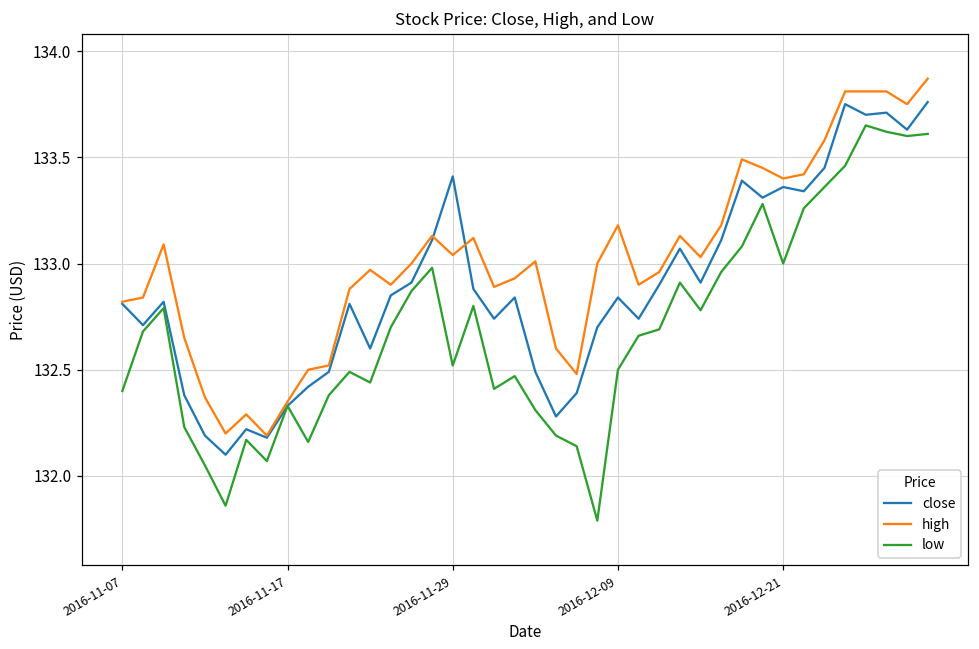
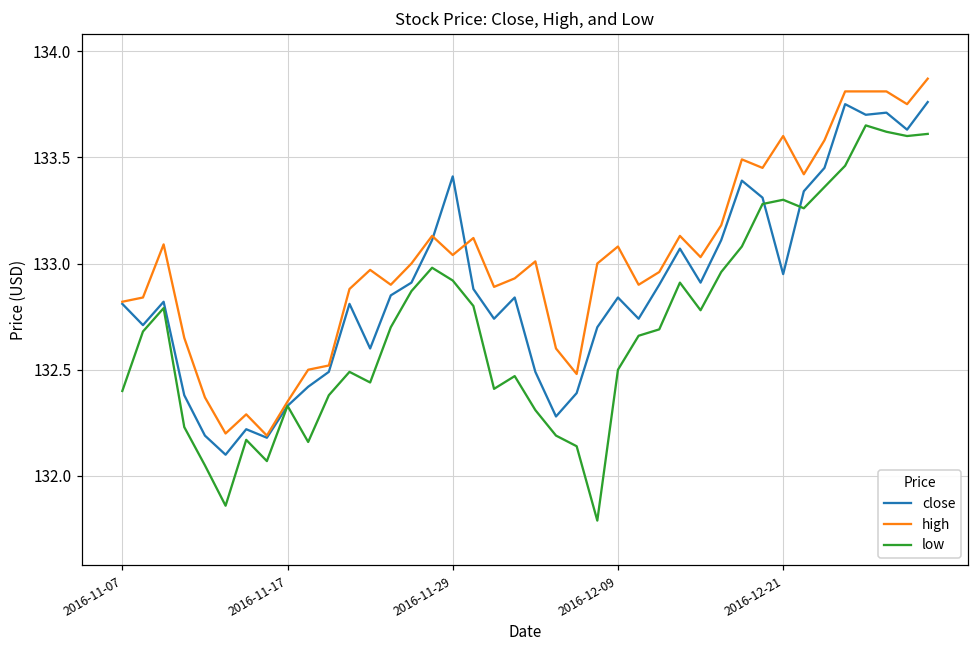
  {
    "close": {
      "2016-11-29": 133.41,
      "2016-12-09": 132.84,
-     "2016-12-21": 133.36
+     "2016-12-21": 132.95
    },
    "high": {
      "2016-11-17": 132.35,
      "2016-11-29": 133.04,
-     "2016-12-09": 133.18,
-     "2016-12-21": 133.4
+     "2016-12-09": 133.08,
+     "2016-12-21": 133.6
    },
    "low": {
      "2016-11-07": 132.40,
-     "2016-11-29": 132.52,
+     "2016-11-29": 132.92,
      "2016-12-09": 132.50,
-     "2016-12-21": 133.0
+     "2016-12-21": 133.3
    }
  }
